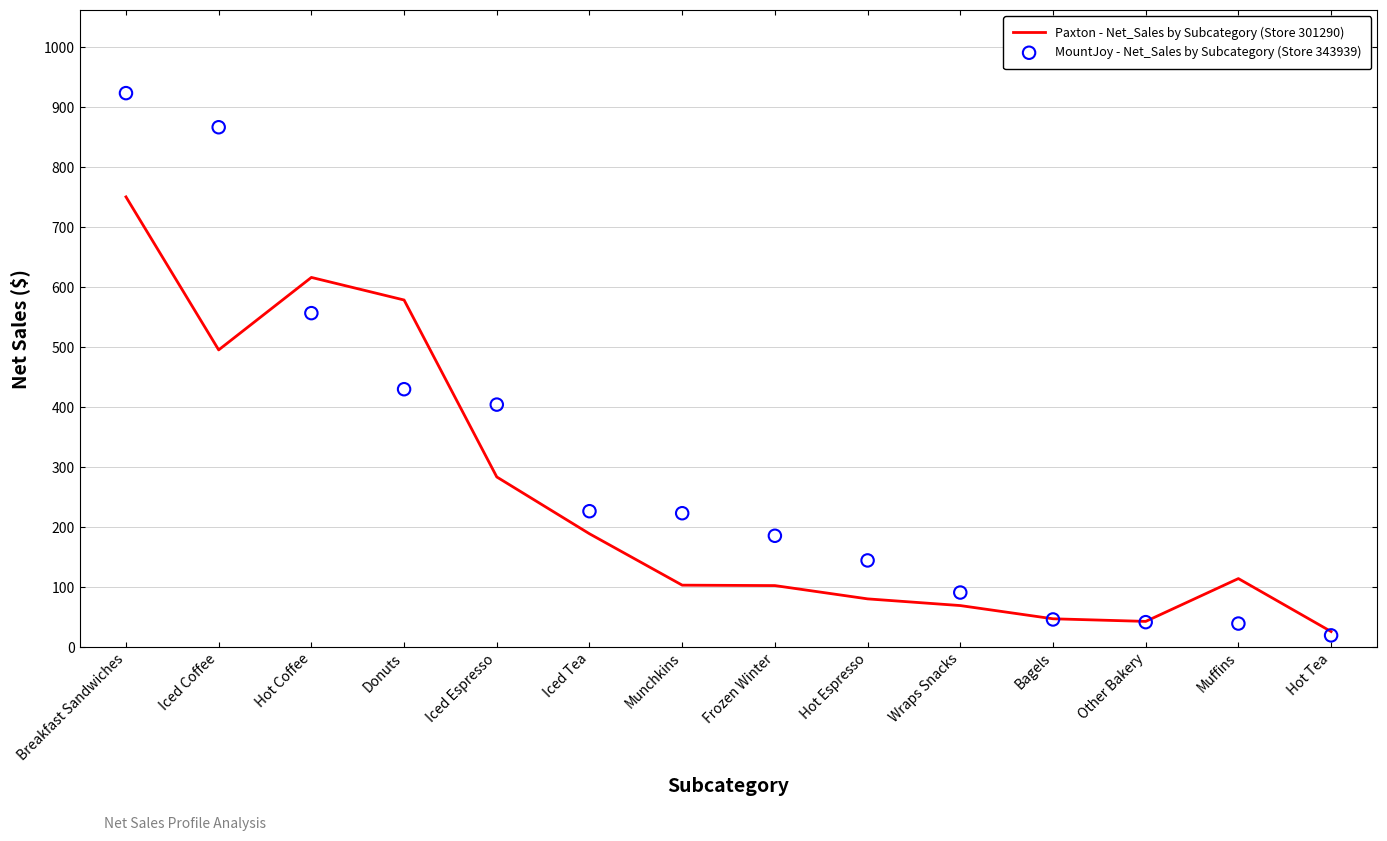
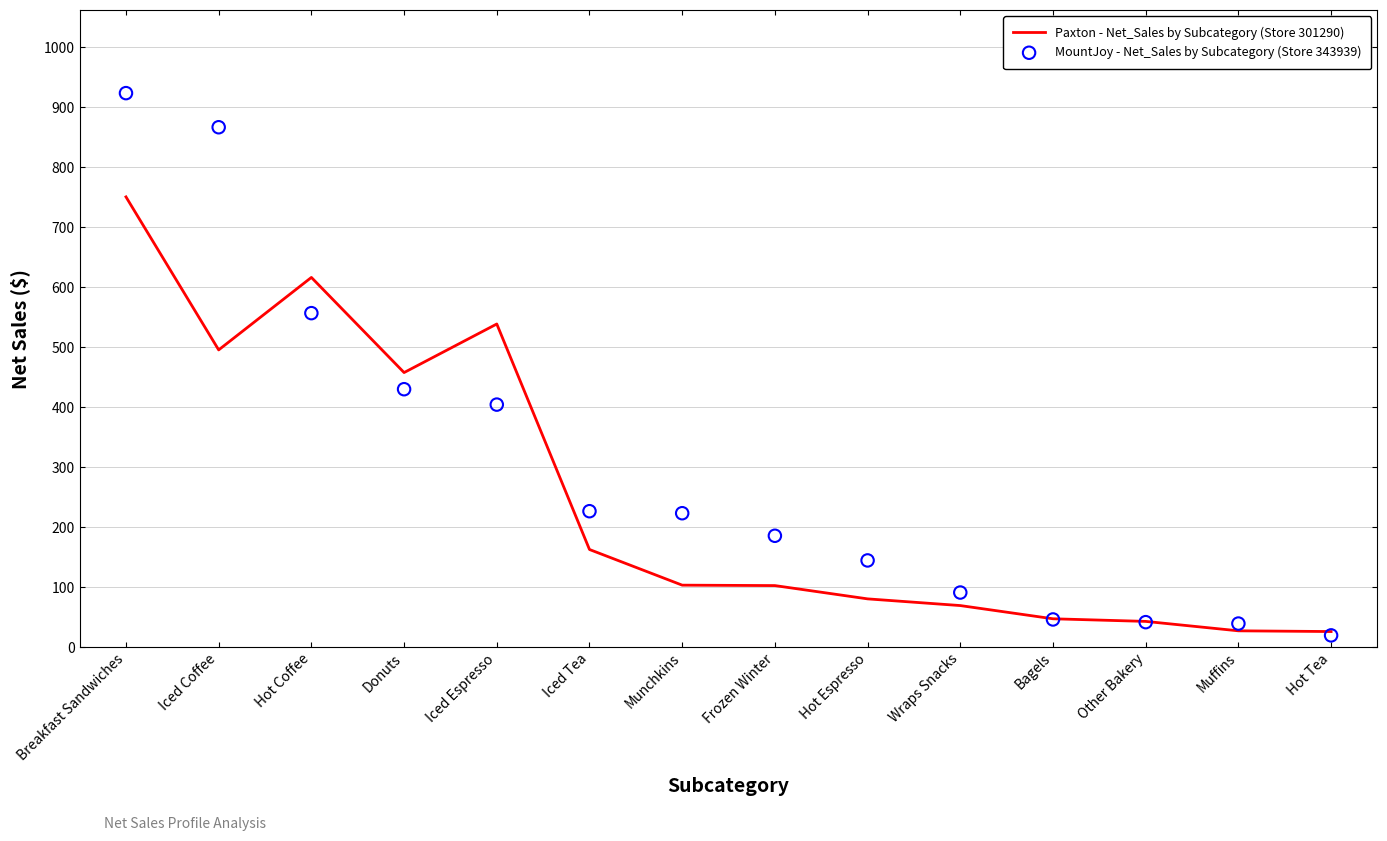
  {
    "Paxton - Net_Sales by Subcategory (Store 301290)": {
      "Breakfast Sandwiches": 750,
      "Iced Coffee": 500,
      "Hot Coffee": 620,
-     "Donuts": 580,
-     "Iced Espresso": 280,
-     "Iced Tea": 190,
+     "Donuts": 460,
+     "Iced Espresso": 540,
+     "Iced Tea": 160,
      "Munchkins": 100,
      "Frozen Winter": 100,
      "Hot Espresso": 80,
      "Wraps Snacks": 70,
-     "Muffins": 110,
+     "Muffins": 30,
      "Hot Tea": 30
    }
  }
